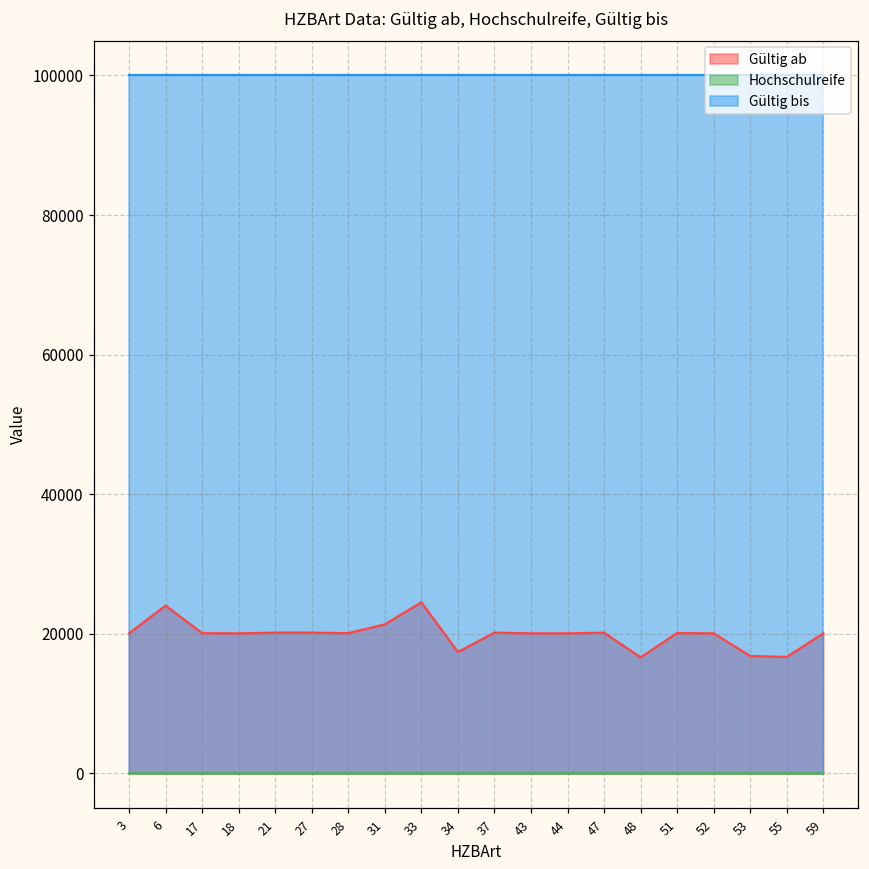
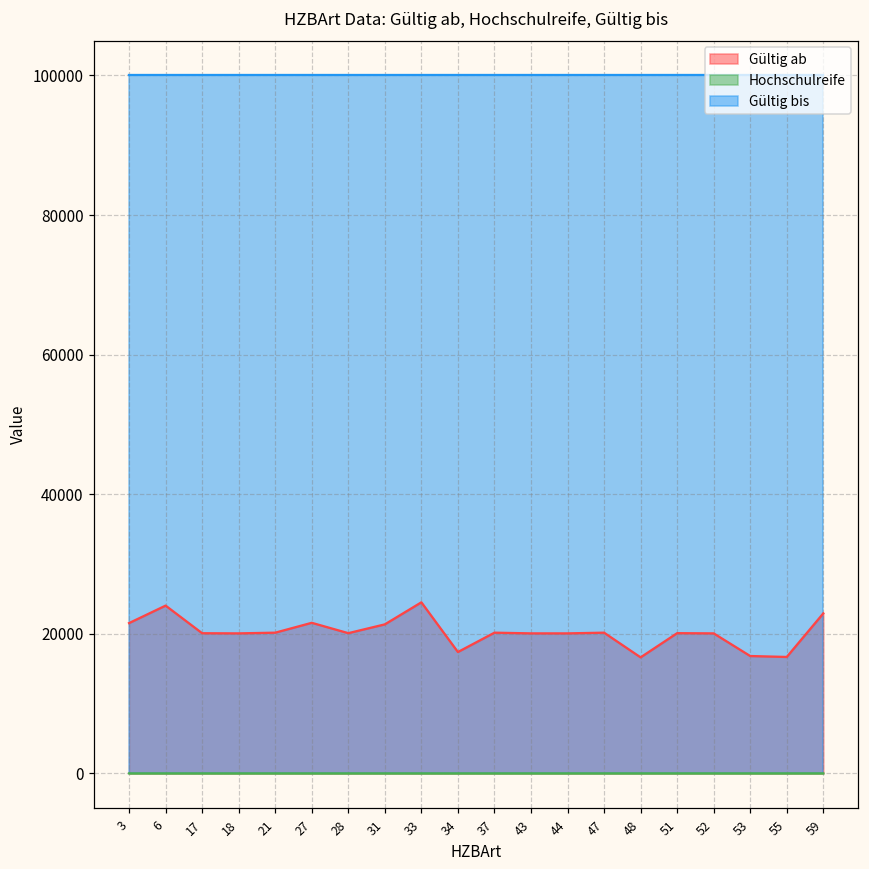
  {
    "Gültig ab": {
-     "3": 20000,
+     "3": 22000,
      "6": 24000,
      "17": 20000,
      "18": 20000,
      "21": 20000,
-     "27": 20000,
+     "27": 22000,
      "28": 20000,
      "31": 21000,
      "33": 25000,
      "34": 17000,
      "37": 20000,
      "43": 20000,
      "44": 20000,
      "47": 20000,
      "48": 17000,
      "51": 20000,
      "52": 20000,
      "53": 17000,
      "55": 17000,
-     "59": 20000
+     "59": 23000
    },
    "Hochschulreife": {
      "3": 0,
      "6": 0,
      "17": 0,
      "18": 0,
      "21": 0,
      "27": 0,
      "28": 0,
      "31": 0,
      "33": 0,
      "34": 0,
      "37": 0,
      "43": 0,
      "44": 0,
      "47": 0,
      "48": 0,
      "51": 0,
      "52": 0,
      "53": 0,
      "55": 0,
      "59": 0
    },
    "Gültig bis": {
      "3": 100000,
      "6": 100000,
      "17": 100000,
      "18": 100000,
      "21": 100000,
      "27": 100000,
      "28": 100000,
      "31": 100000,
      "33": 100000,
      "34": 100000,
      "37": 100000,
      "43": 100000,
      "44": 100000,
      "47": 100000,
      "48": 100000,
      "51": 100000
    }
  }
